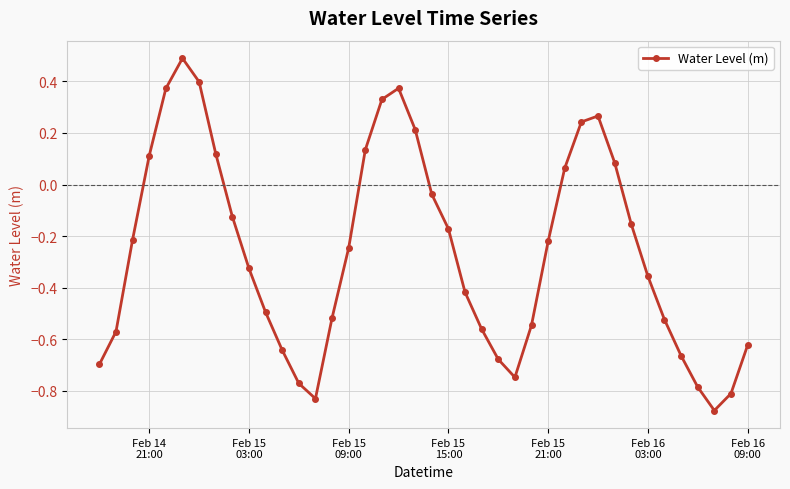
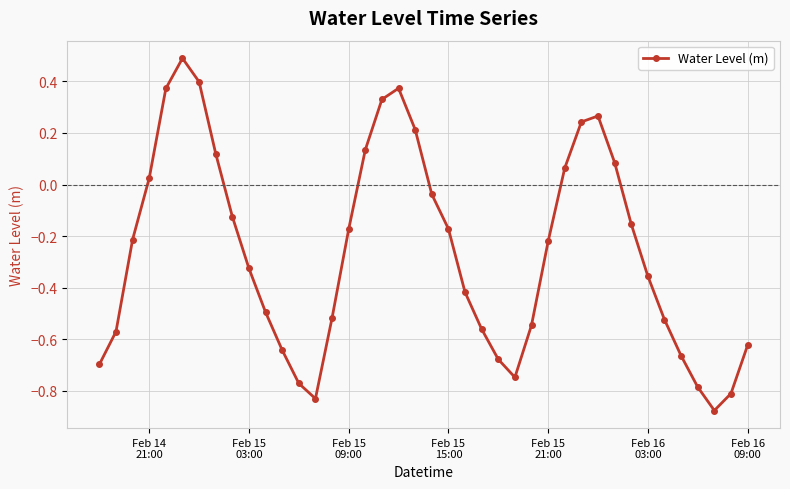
  {
-   "Feb 14 21:00": 0.11,
+   "Feb 14 21:00": 0.02,
    "Feb 15 03:00": -0.33,
-   "Feb 15 09:00": -0.25,
+   "Feb 15 09:00": -0.17,
    "Feb 15 15:00": -0.17,
    "Feb 15 21:00": -0.22,
    "Feb 16 03:00": -0.36,
    "Feb 16 09:00": -0.62
  }
